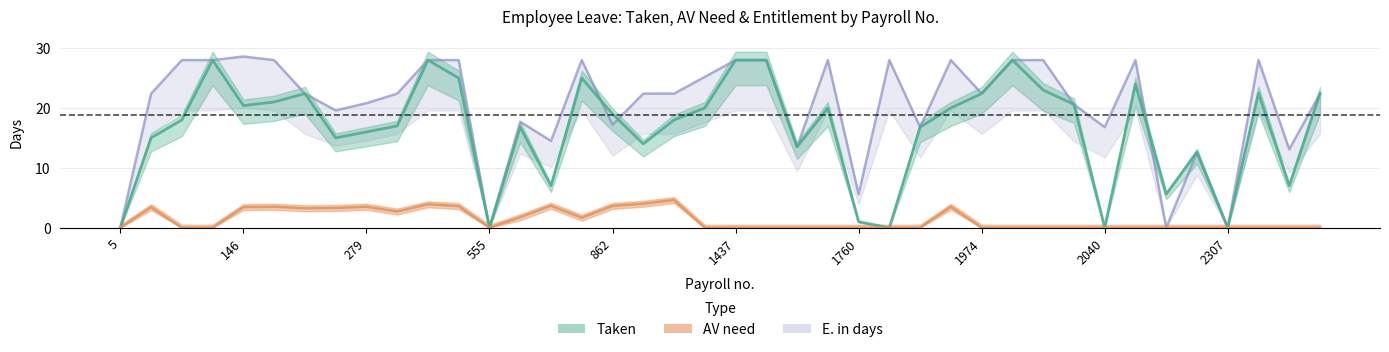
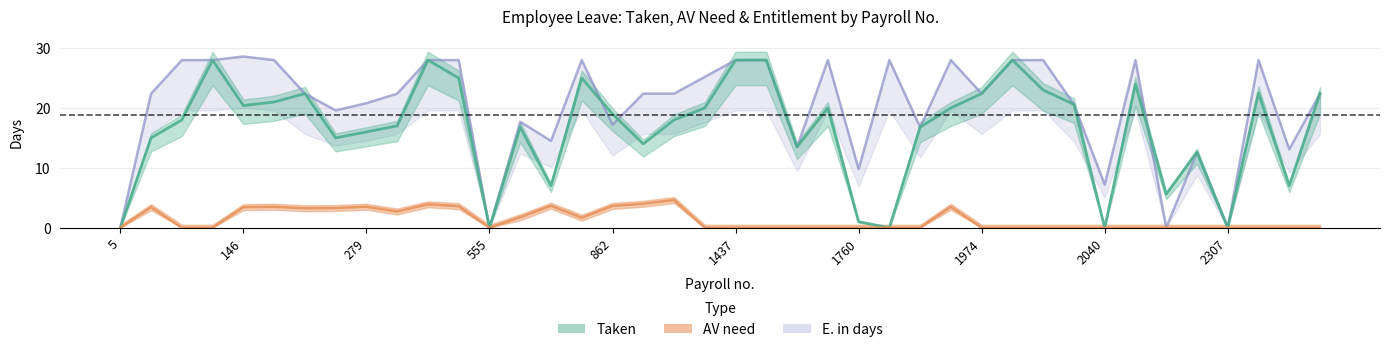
  {
    "E. in days": {
      "146": 29,
      "279": 21,
      "862": 17,
-     "1760": 6,
-     "2040": 17
+     "1760": 10,
+     "2040": 7
    }
  }
